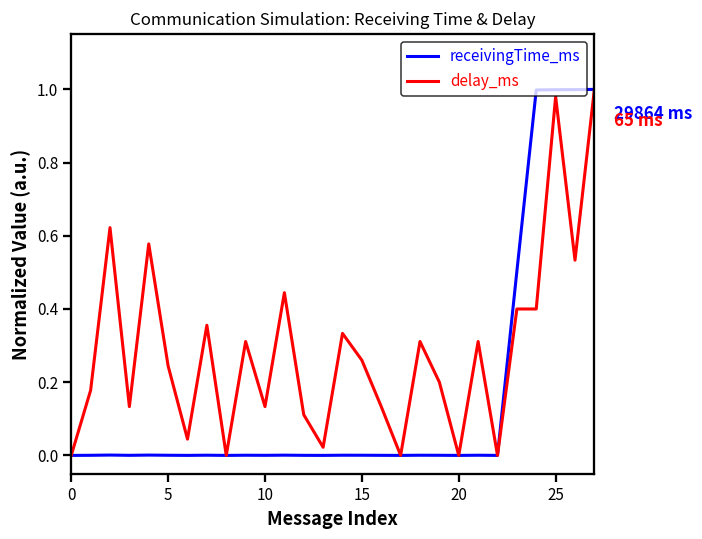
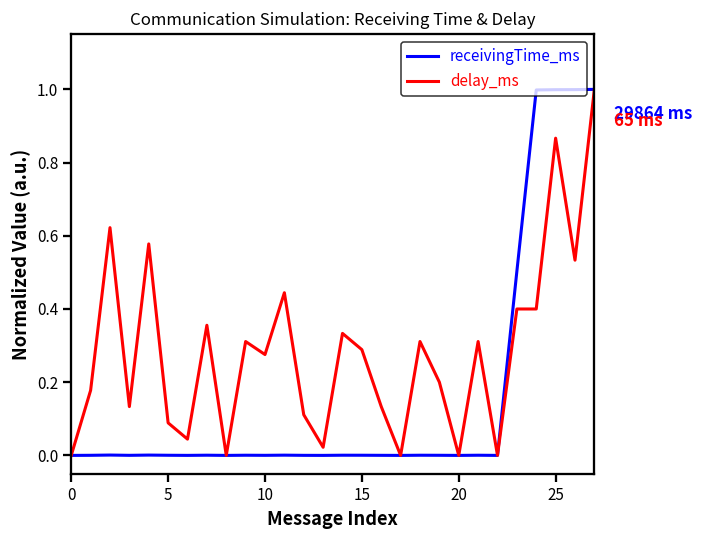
  {
    "receivingTime_ms": {
      "5": 0.00,
      "10": 0.00,
      "15": 0.00
    },
    "delay_ms": {
-     "5": 0.24,
-     "10": 0.13,
-     "15": 0.26,
-     "25": 0.98
+     "5": 0.09,
+     "10": 0.28,
+     "15": 0.29,
+     "25": 0.87
    }
  }
